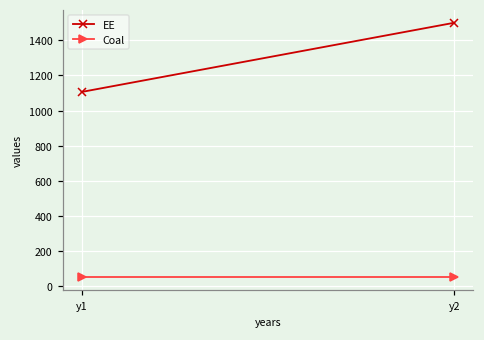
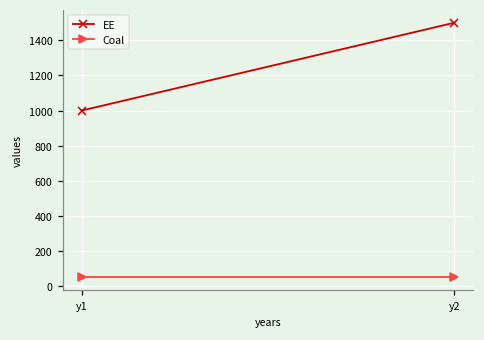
  {
    "EE": {
-     "y1": 1110,
+     "y1": 1000,
      "y2": 1500
    },
    "Coal": {
      "y1": 50,
      "y2": 50
    }
  }
